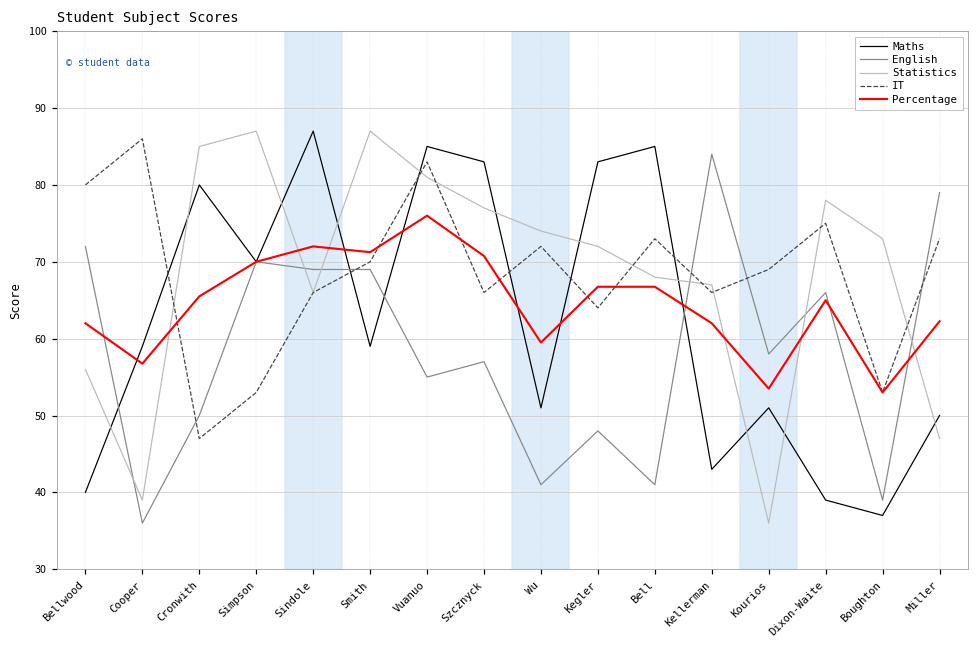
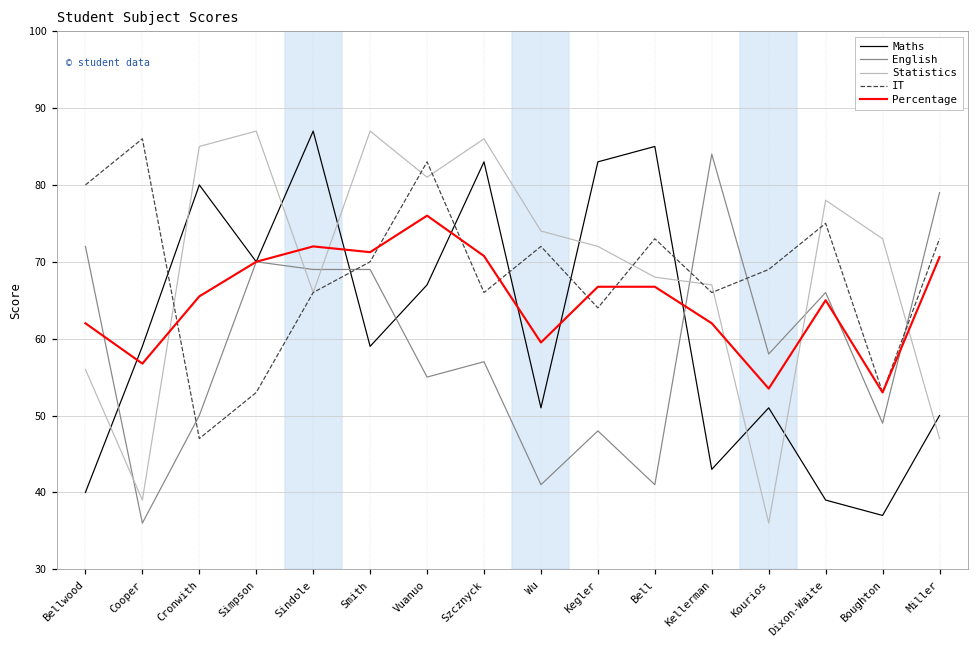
  {
    "Maths": {
      "Bellwood": 40,
      "Cooper": 59,
      "Cronwith": 80,
      "Sindole": 87,
      "Smith": 59,
-     "Vuanuo": 85,
+     "Vuanuo": 67,
      "Szcznyck": 83,
      "Wu": 51,
      "Kegler": 83,
      "Bell": 85,
      "Kellerman": 43,
      "Kourios": 51,
      "Dixon-Waite": 39,
      "Boughton": 37,
      "Miller": 50
    },
    "English": {
      "Bellwood": 72,
      "Cooper": 36,
      "Cronwith": 50,
      "Sindole": 69,
      "Smith": 69,
      "Vuanuo": 55,
      "Szcznyck": 57,
      "Wu": 41,
      "Kegler": 48,
      "Bell": 41,
      "Kellerman": 84,
      "Kourios": 58,
      "Dixon-Waite": 66,
-     "Boughton": 39,
+     "Boughton": 49,
      "Miller": 79
    },
    "Statistics": {
      "Bellwood": 56,
      "Cooper": 39,
      "Cronwith": 85,
      "Simpson": 87,
      "Smith": 87,
      "Vuanuo": 81,
-     "Szcznyck": 77,
+     "Szcznyck": 86,
      "Wu": 74,
      "Kegler": 72,
      "Bell": 68,
      "Kellerman": 67,
      "Kourios": 36,
      "Dixon-Waite": 78,
      "Boughton": 73,
      "Miller": 47
    },
    "IT": {
      "Bellwood": 80,
      "Cooper": 86,
      "Cronwith": 47,
      "Simpson": 53,
      "Smith": 70,
      "Vuanuo": 83,
      "Szcznyck": 66,
      "Wu": 72,
      "Kegler": 64,
      "Bell": 73,
      "Kellerman": 66,
      "Kourios": 69,
      "Dixon-Waite": 75,
      "Miller": 73
    },
    "Percentage": {
      "Bellwood": 62,
      "Cooper": 57,
      "Cronwith": 66,
      "Sindole": 72,
      "Smith": 71,
      "Vuanuo": 76,
      "Szcznyck": 71,
      "Wu": 60,
      "Kegler": 67,
      "Bell": 67,
      "Kellerman": 62,
      "Kourios": 54,
      "Dixon-Waite": 65,
-     "Miller": 62
+     "Miller": 71
    }
  }
